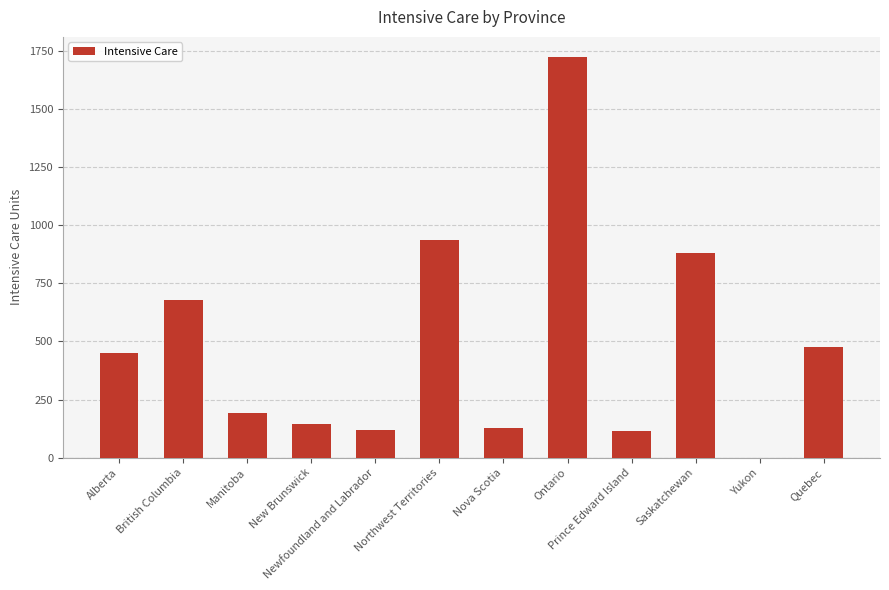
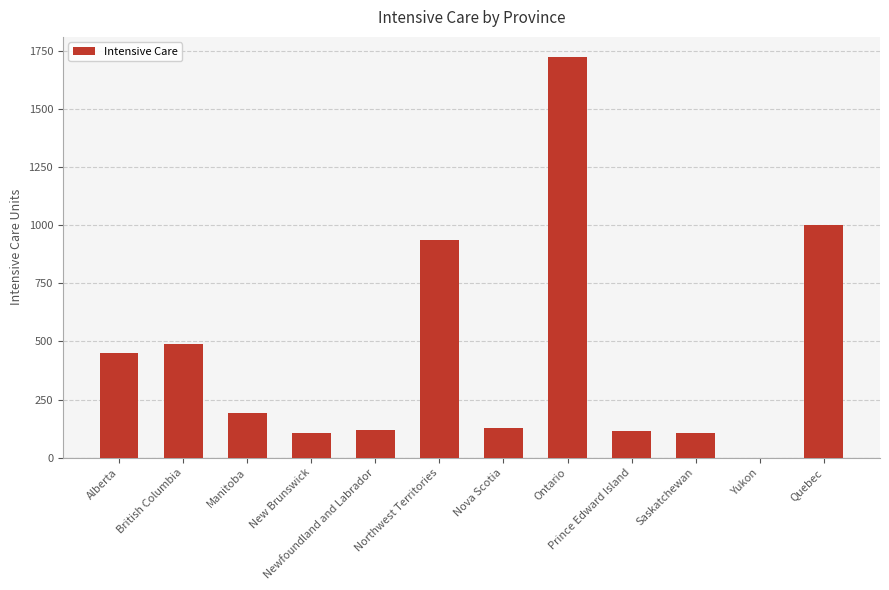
  {
    "Alberta": 450,
-   "British Columbia": 680,
+   "British Columbia": 490,
    "Manitoba": 190,
-   "New Brunswick": 140,
+   "New Brunswick": 100,
    "Newfoundland and Labrador": 120,
    "Northwest Territories": 930,
    "Nova Scotia": 130,
    "Ontario": 1720,
    "Prince Edward Island": 120,
-   "Saskatchewan": 880,
+   "Saskatchewan": 110,
    "Yukon": 0,
-   "Quebec": 480
+   "Quebec": 1000
  }
